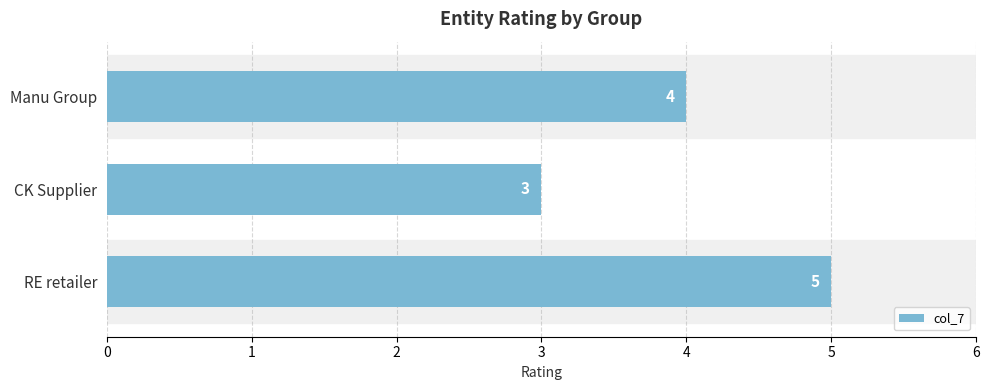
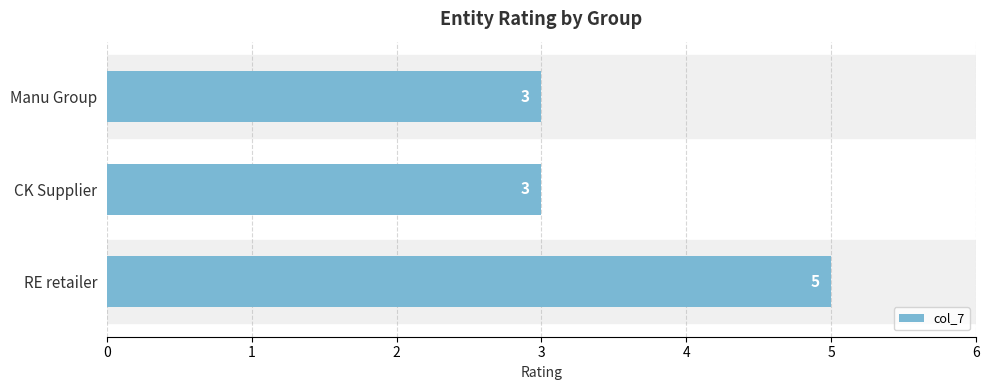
  {
-   "Manu Group": 4,
+   "Manu Group": 3,
    "CK Supplier": 3,
    "RE retailer": 5
  }
